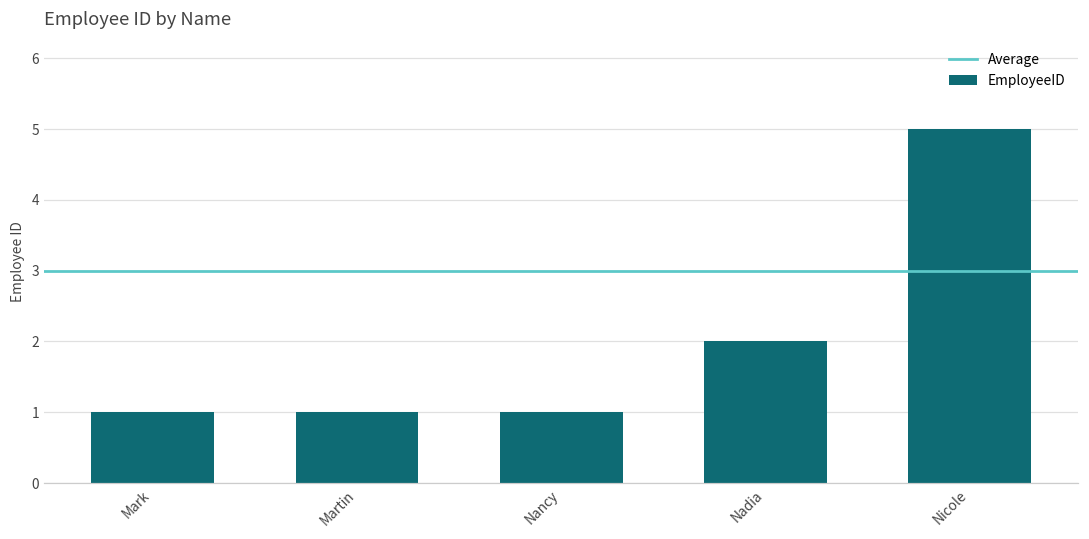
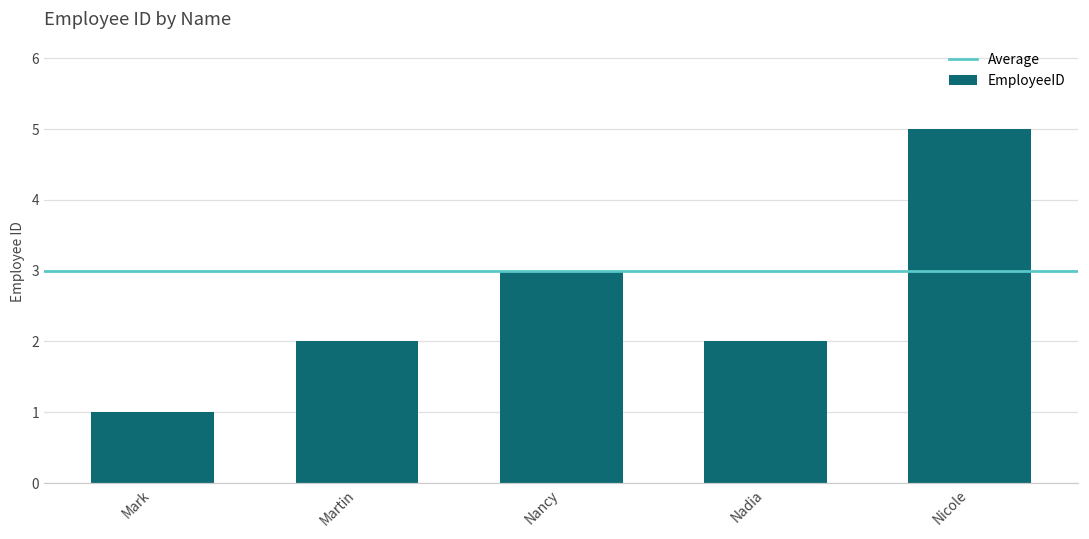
  {
    "Mark": 1,
-   "Martin": 1,
-   "Nancy": 1,
+   "Martin": 2,
+   "Nancy": 3,
    "Nadia": 2,
    "Nicole": 5
  }
